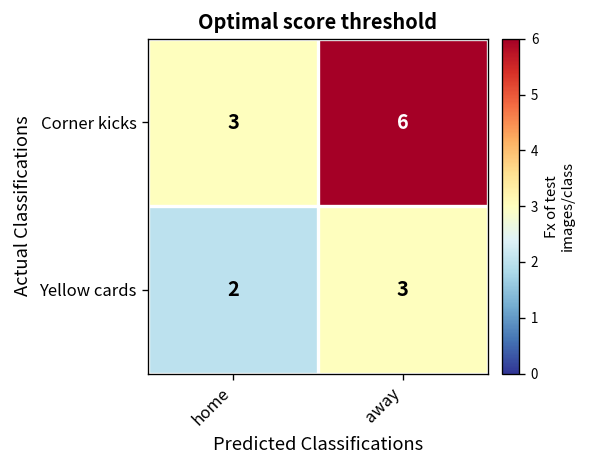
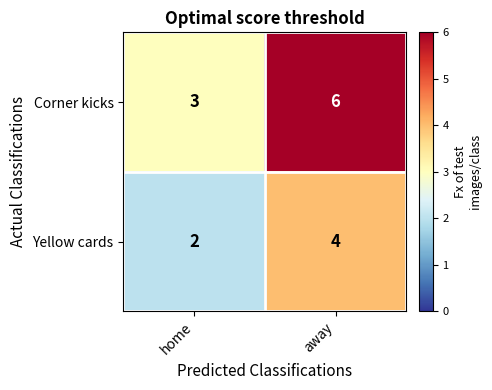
  {
    "Corner kicks": {
      "home": 3,
      "away": 6
    },
    "Yellow cards": {
      "home": 2,
-     "away": 3
+     "away": 4
    }
  }
